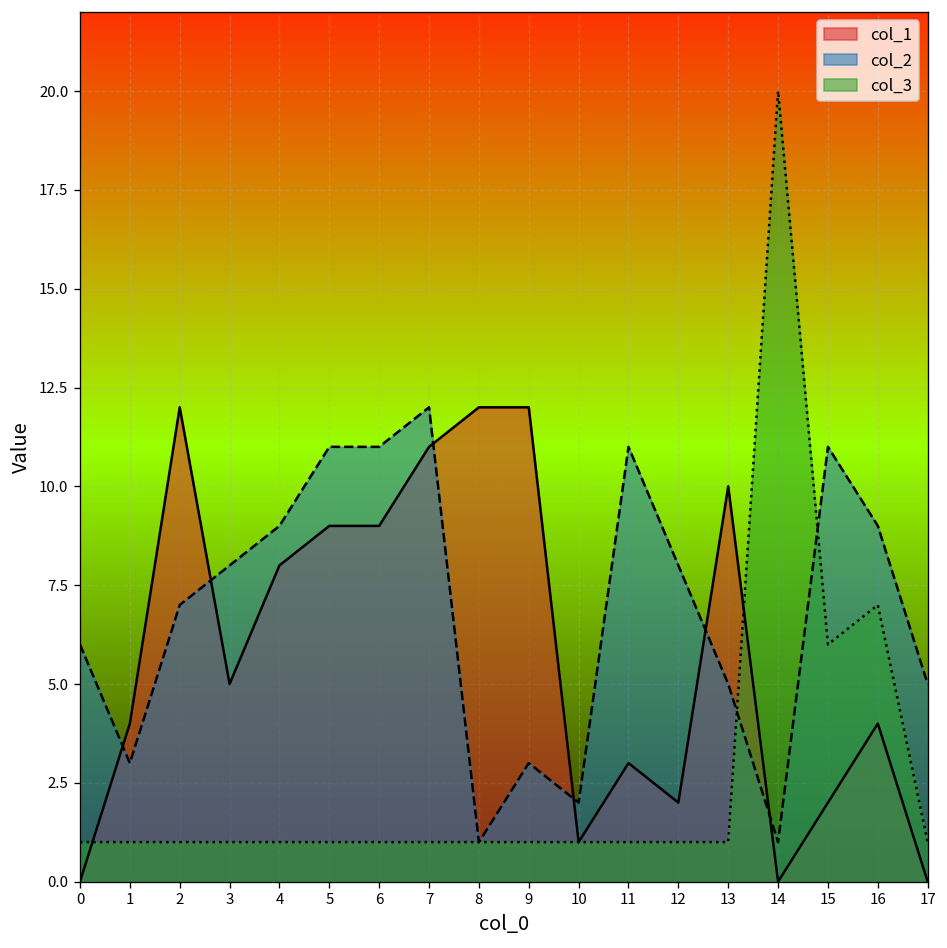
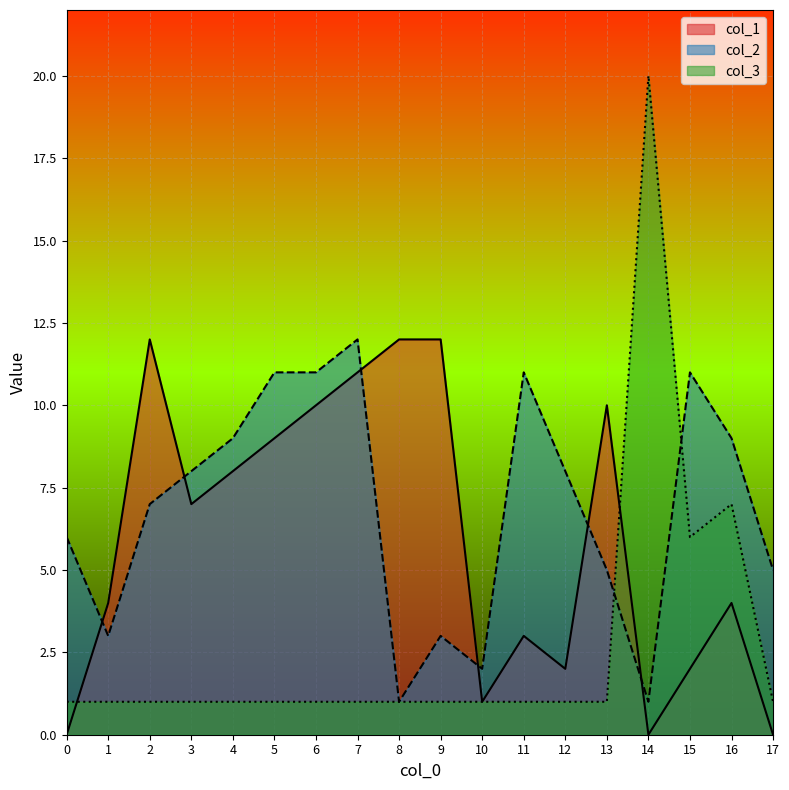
  {
    "col_1": {
      "0": 0,
      "1": 4,
      "2": 12,
-     "3": 5,
+     "3": 7,
      "4": 8,
      "5": 9,
-     "6": 9,
+     "6": 10,
      "7": 11,
      "8": 12,
      "9": 12,
      "11": 3,
      "12": 2,
      "13": 10,
      "14": 0,
      "15": 2,
      "16": 4,
      "17": 0
    },
    "col_2": {
      "0": 6,
      "1": 3,
      "2": 7,
      "3": 8,
      "4": 9,
      "5": 11,
      "6": 11,
      "7": 12,
      "9": 3,
      "10": 2,
      "11": 11,
      "12": 8,
      "13": 5,
      "14": 1,
      "15": 11,
      "16": 9,
      "17": 5
    },
    "col_3": {
      "0": 1,
      "1": 1,
      "2": 1,
      "3": 1,
      "4": 1,
      "5": 1,
      "6": 1,
      "7": 1,
      "9": 1,
      "11": 1,
      "12": 1,
      "13": 1,
      "14": 20,
      "15": 6,
      "16": 7,
      "17": 1
    }
  }
